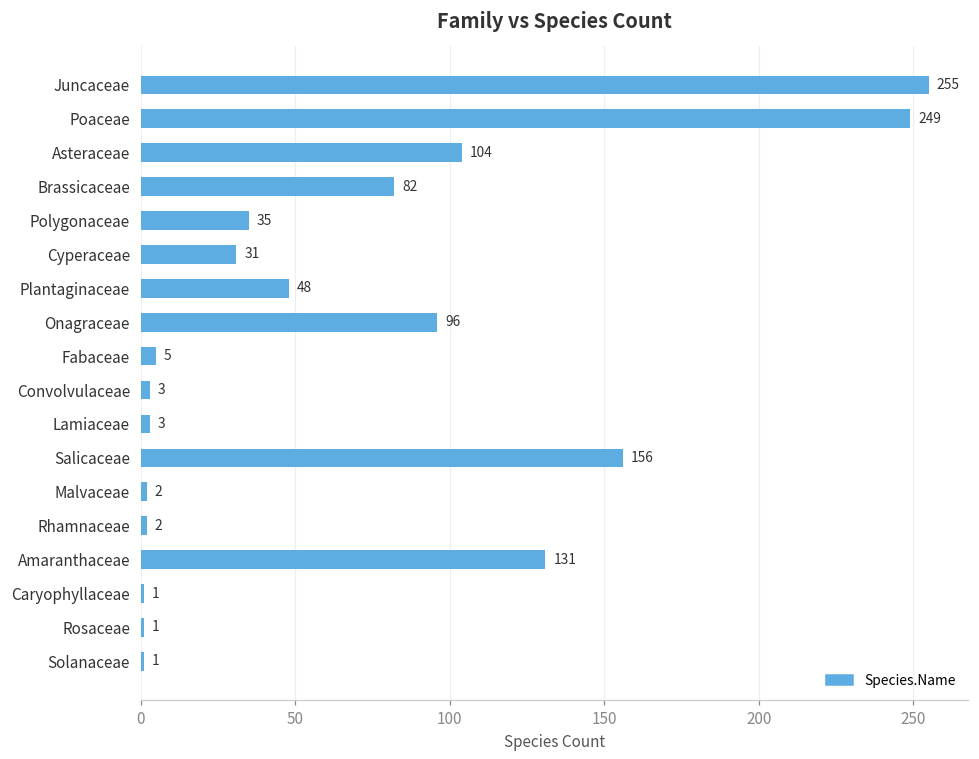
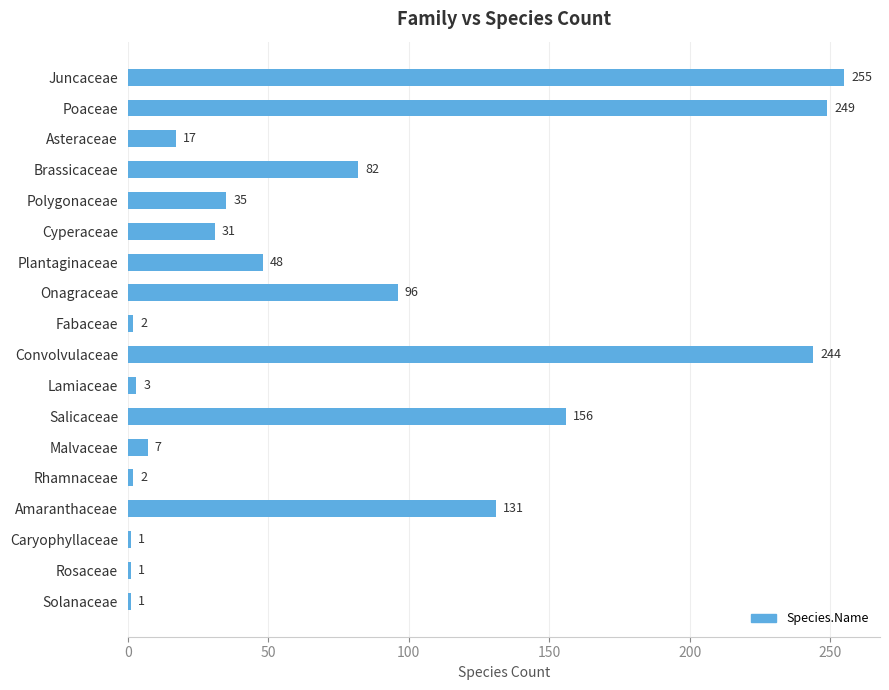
  {
    "Juncaceae": 255,
    "Poaceae": 249,
-   "Asteraceae": 104,
+   "Asteraceae": 17,
    "Brassicaceae": 82,
    "Polygonaceae": 35,
    "Cyperaceae": 31,
    "Plantaginaceae": 48,
    "Onagraceae": 96,
-   "Fabaceae": 5,
-   "Convolvulaceae": 3,
+   "Fabaceae": 2,
+   "Convolvulaceae": 244,
    "Lamiaceae": 3,
    "Salicaceae": 156,
-   "Malvaceae": 2,
+   "Malvaceae": 7,
    "Rhamnaceae": 2,
    "Amaranthaceae": 131,
    "Caryophyllaceae": 1,
    "Rosaceae": 1,
    "Solanaceae": 1
  }
